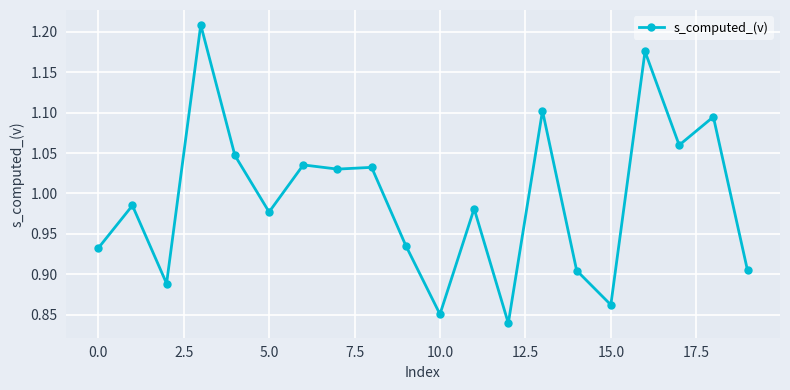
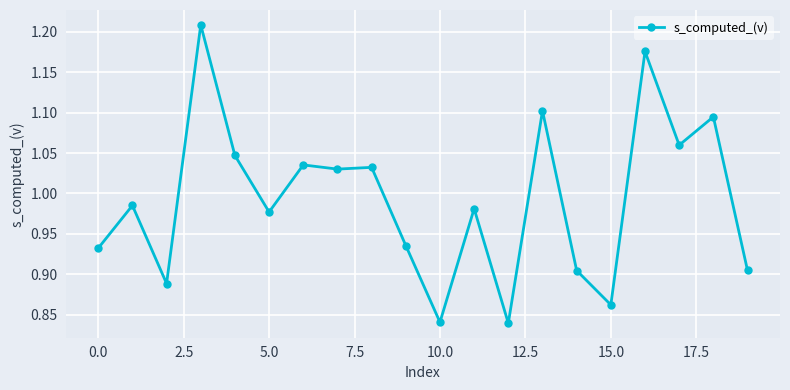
  {
    "0.0": 0.93,
    "5.0": 0.98,
-   "10.0": 0.85,
+   "10.0": 0.84,
    "15.0": 0.86
  }
